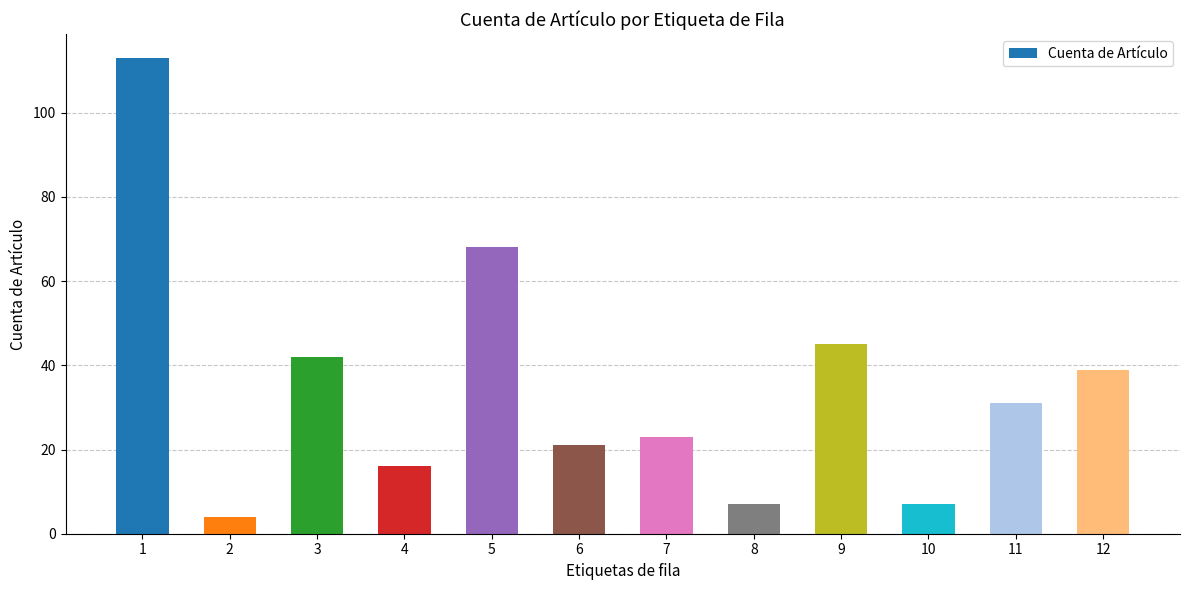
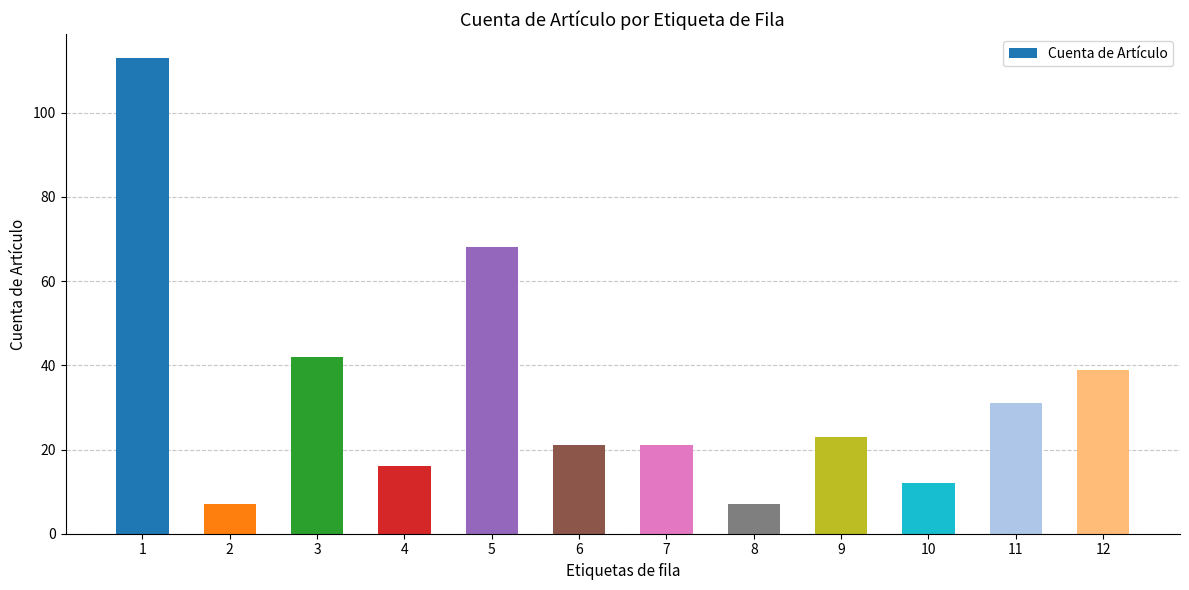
  {
    "1": 113,
-   "2": 4,
+   "2": 7,
    "3": 42,
    "4": 16,
    "5": 68,
    "6": 21,
-   "7": 23,
+   "7": 21,
    "8": 7,
-   "9": 45,
-   "10": 7,
+   "9": 23,
+   "10": 12,
    "11": 31,
    "12": 39
  }
